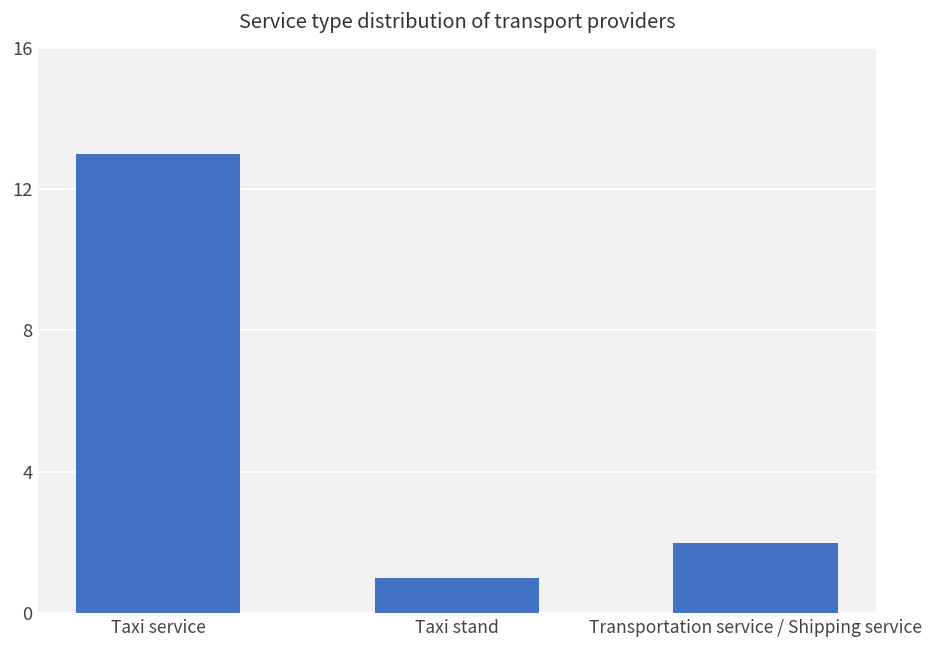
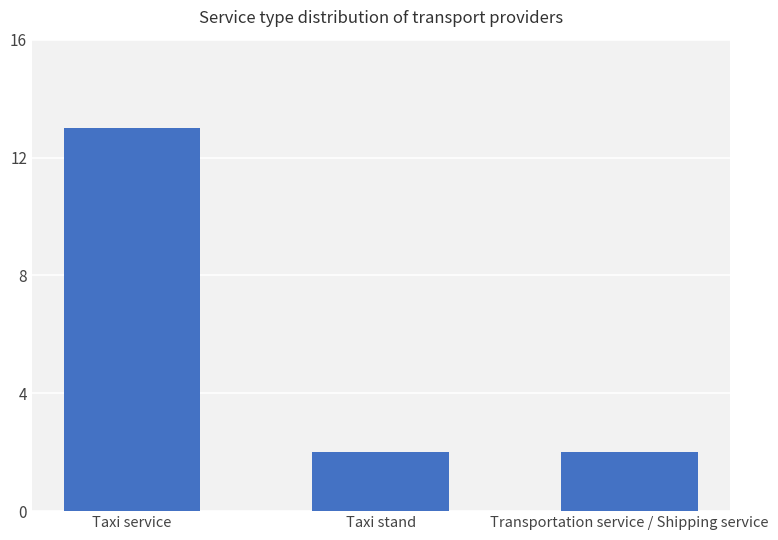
  {
    "Taxi service": 13,
-   "Taxi stand": 1,
+   "Taxi stand": 2,
    "Transportation service / Shipping service": 2
  }
